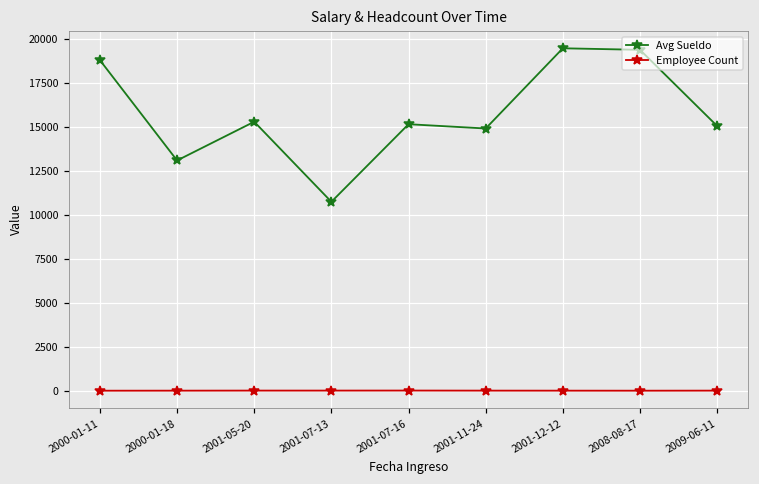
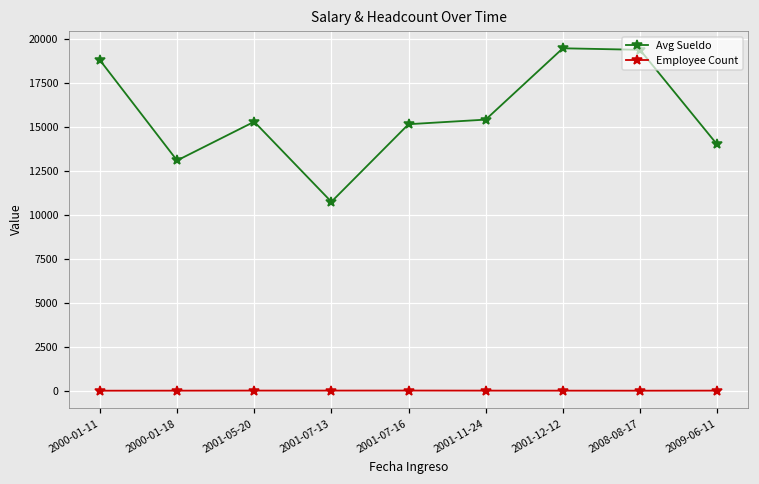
  {
    "Avg Sueldo": {
      "2000-01-11": 18800,
      "2000-01-18": 13100,
      "2001-05-20": 15300,
      "2001-07-13": 10700,
      "2001-07-16": 15200,
-     "2001-11-24": 14900,
+     "2001-11-24": 15400,
      "2001-12-12": 19500,
-     "2009-06-11": 15100
+     "2009-06-11": 14000
    },
    "Employee Count": {
      "2000-01-11": 0,
      "2000-01-18": 0,
      "2001-05-20": 0,
      "2001-07-13": 0,
      "2001-07-16": 0,
      "2001-11-24": 0,
      "2001-12-12": 0,
      "2008-08-17": 0,
      "2009-06-11": 0
    }
  }
